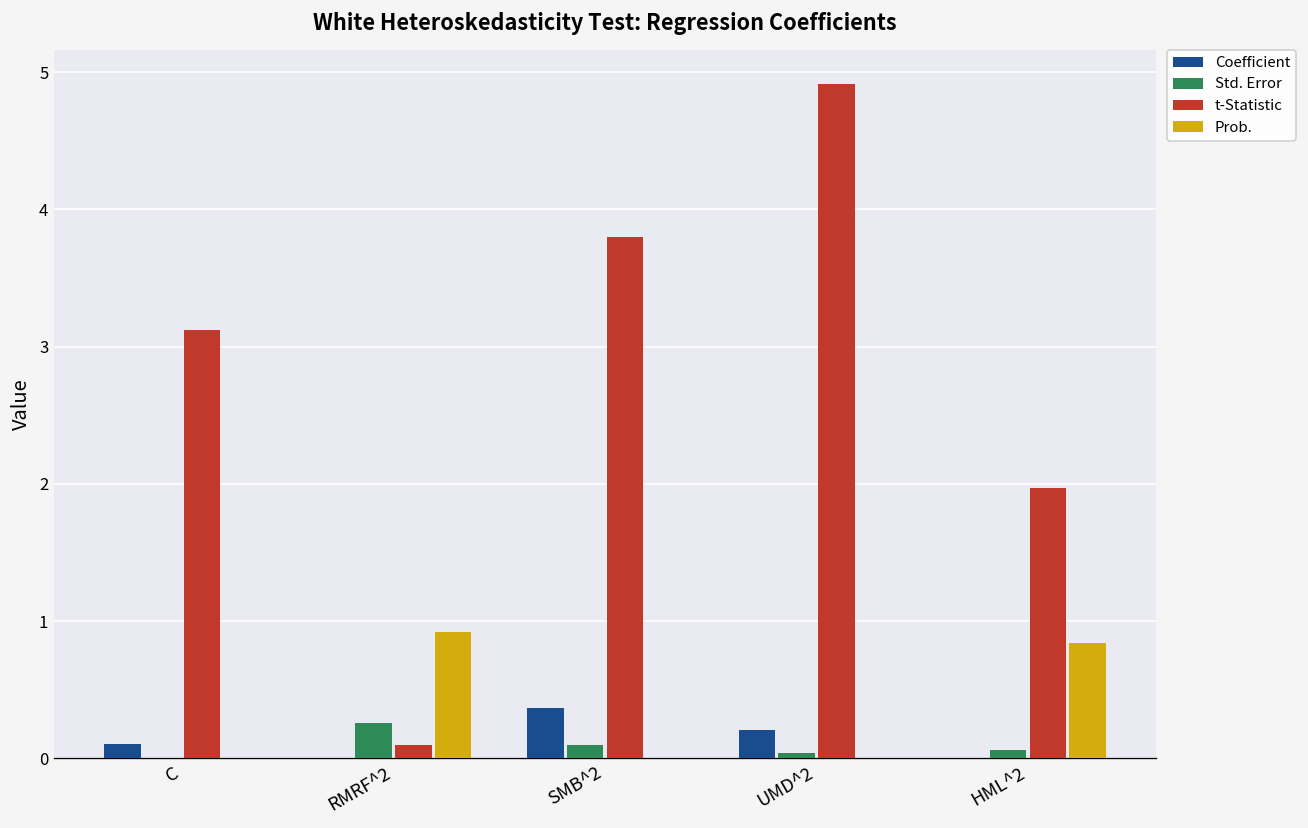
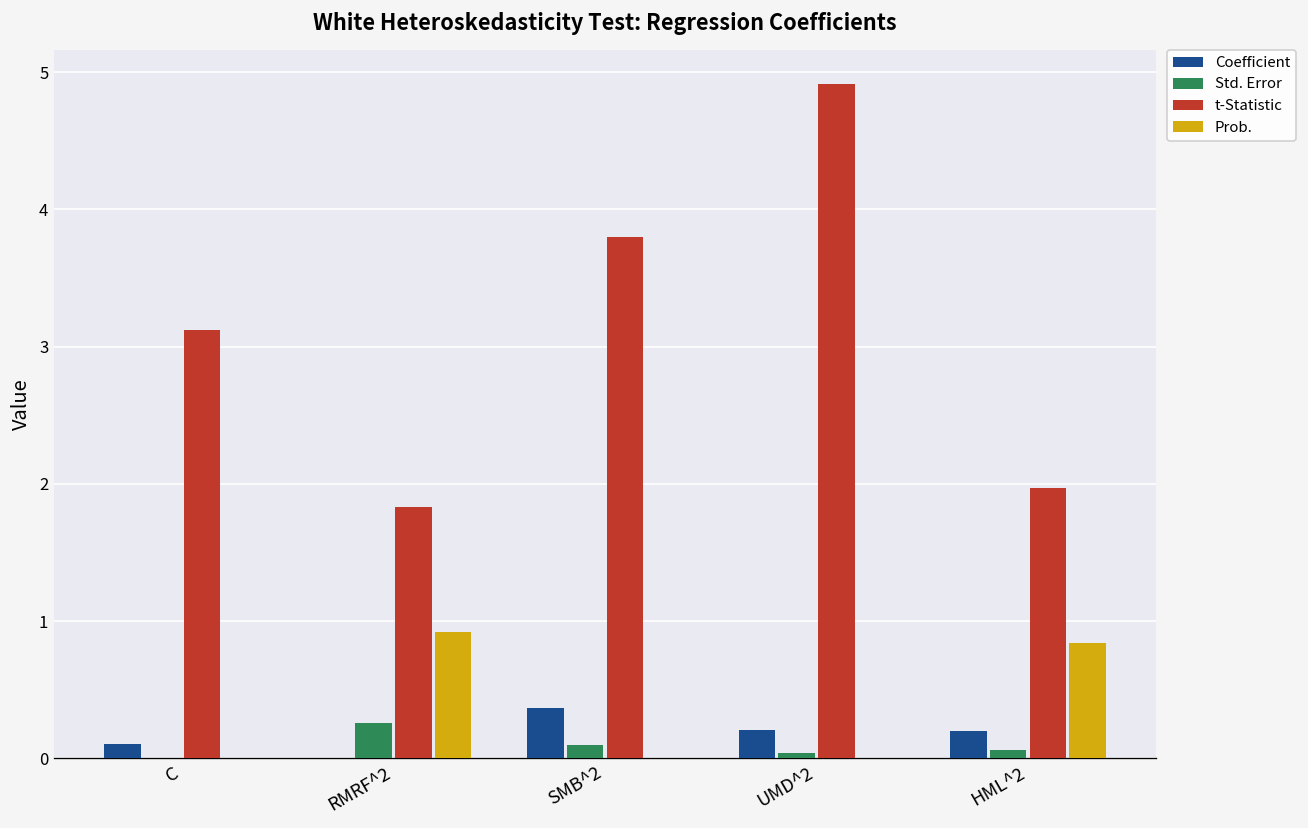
  {
    "Coefficient": {
      "C": 0.10,
      "SMB^2": 0.37,
      "UMD^2": 0.21,
-     "HML^2": 0.00
+     "HML^2": 0.20
    },
    "Std. Error": {
      "RMRF^2": 0.26,
      "SMB^2": 0.09,
      "UMD^2": 0.04,
      "HML^2": 0.06
    },
    "t-Statistic": {
      "C": 3.12,
-     "RMRF^2": 0.10,
+     "RMRF^2": 1.83,
      "SMB^2": 3.80,
      "UMD^2": 4.91,
      "HML^2": 1.97
    },
    "Prob.": {
      "RMRF^2": 0.92,
      "UMD^2": 0.00,
      "HML^2": 0.84
    }
  }
